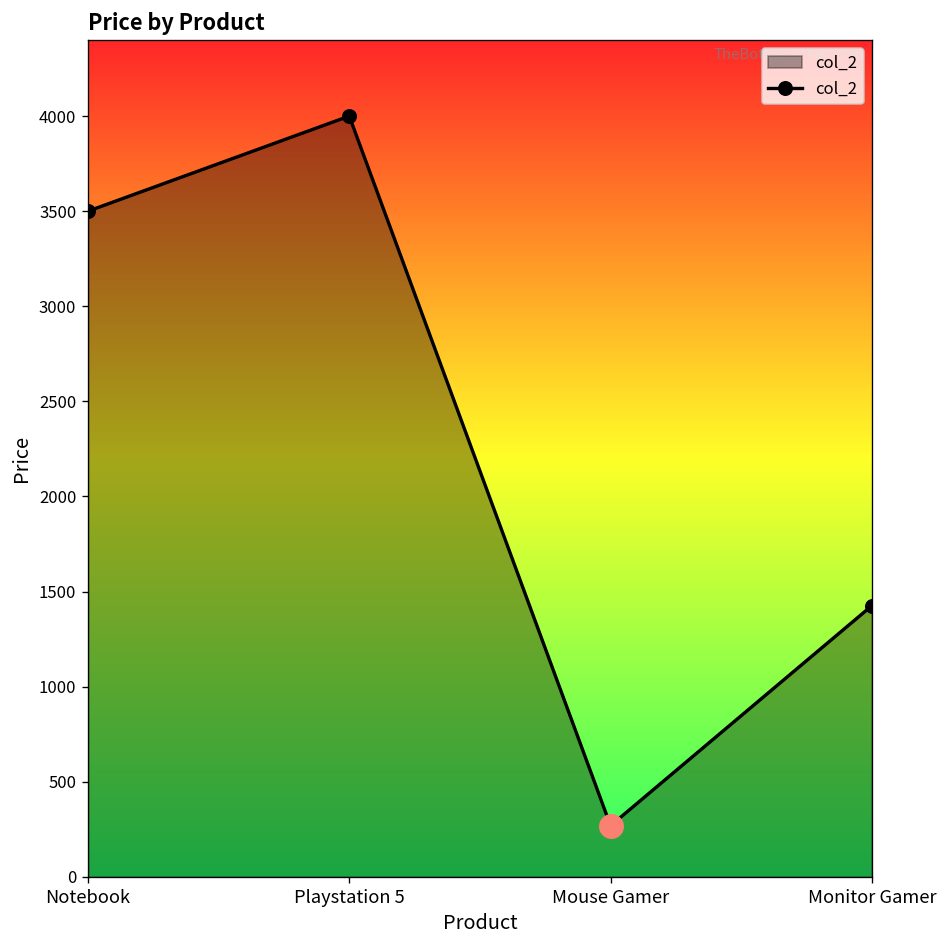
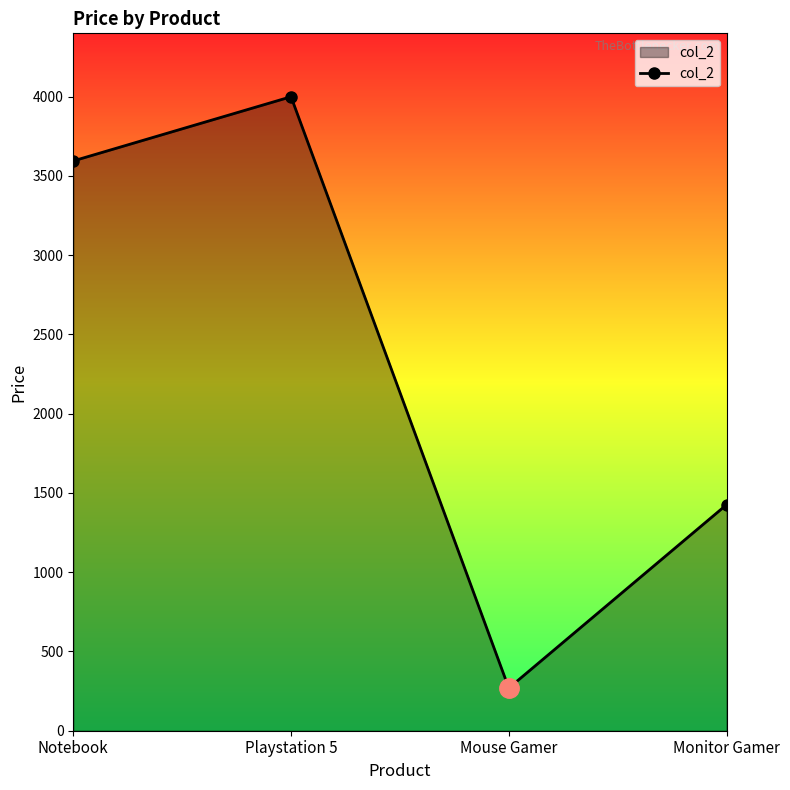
  {
    "col_2": {
-     "Notebook": 3500,
+     "Notebook": 3600,
      "Playstation 5": 4000,
      "Monitor Gamer": 1430
    }
  }
